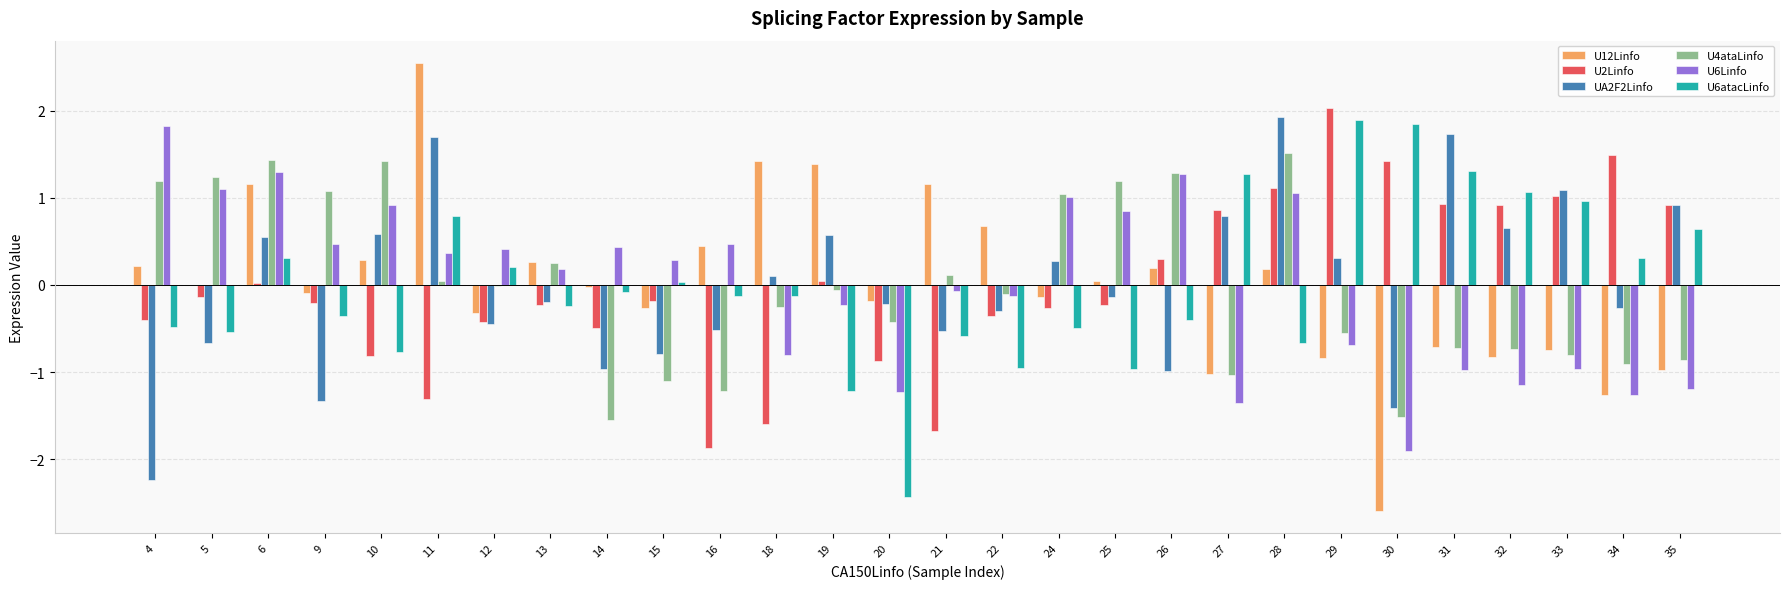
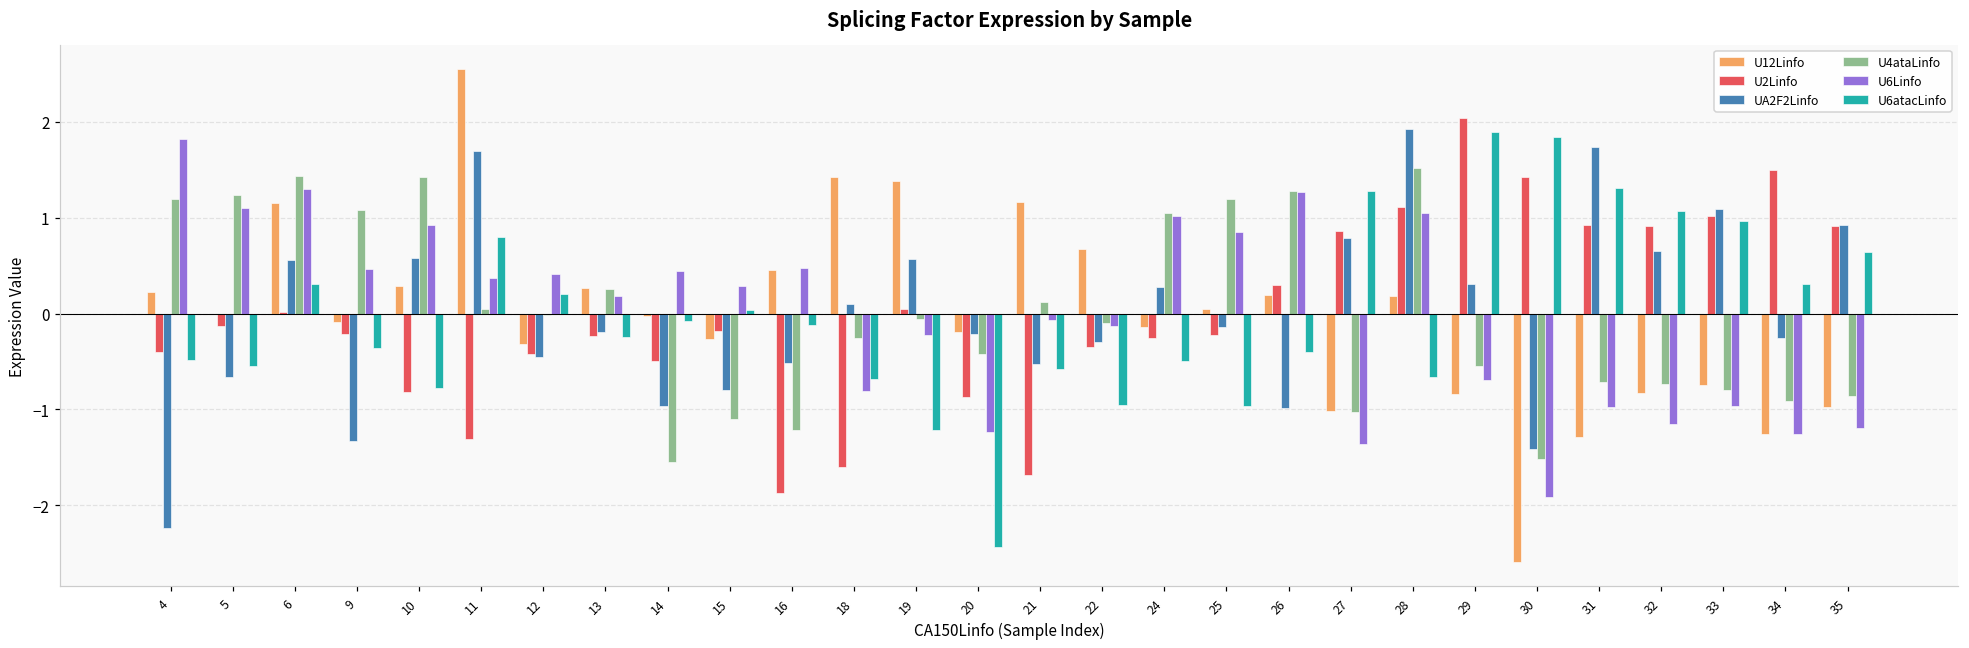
  {
    "U12Linfo": {
      "4": 0.2,
      "6": 1.2,
      "9": -0.1,
      "10": 0.3,
      "11": 2.5,
      "12": -0.3,
      "13": 0.3,
      "15": -0.3,
      "16": 0.5,
      "18": 1.4,
      "19": 1.4,
      "20": -0.2,
      "21": 1.2,
      "22": 0.7,
      "24": -0.1,
      "25": 0.0,
      "26": 0.2,
      "27": -1.0,
      "28": 0.2,
      "29": -0.8,
      "30": -2.6,
-     "31": -0.7,
+     "31": -1.3,
      "32": -0.8,
      "33": -0.7,
      "34": -1.3,
      "35": -1.0
    },
    "U2Linfo": {
      "4": -0.4,
      "5": -0.1,
      "9": -0.2,
      "10": -0.8,
      "11": -1.3,
      "12": -0.4,
      "13": -0.2,
      "14": -0.5,
      "15": -0.2,
      "16": -1.9,
      "18": -1.6,
      "19": 0.0,
      "20": -0.9,
      "21": -1.7,
      "22": -0.4,
      "24": -0.3,
      "25": -0.2,
      "26": 0.3,
      "27": 0.9,
      "28": 1.1,
      "29": 2.0,
      "30": 1.4,
      "31": 0.9,
      "32": 0.9,
      "33": 1.0,
      "34": 1.5,
      "35": 0.9
    },
    "UA2F2Linfo": {
      "4": -2.2,
      "5": -0.7,
      "6": 0.6,
      "9": -1.3,
      "10": 0.6,
      "11": 1.7,
      "12": -0.5,
      "13": -0.2,
      "14": -1.0,
      "15": -0.8,
      "16": -0.5,
      "18": 0.1,
      "19": 0.6,
      "20": -0.2,
      "21": -0.5,
      "22": -0.3,
      "24": 0.3,
      "25": -0.1,
      "26": -1.0,
      "27": 0.8,
      "28": 1.9,
      "29": 0.3,
      "30": -1.4,
      "31": 1.7,
      "32": 0.7,
      "33": 1.1,
      "34": -0.3,
      "35": 0.9
    },
    "U4ataLinfo": {
      "4": 1.2,
      "5": 1.2,
      "6": 1.4,
      "9": 1.1,
      "10": 1.4,
      "11": 0.0,
      "13": 0.3,
      "14": -1.5,
      "15": -1.1,
      "16": -1.2,
      "18": -0.3,
      "19": -0.1,
      "20": -0.4,
      "21": 0.1,
      "22": -0.1,
      "24": 1.0,
      "25": 1.2,
      "26": 1.3,
      "27": -1.0,
      "28": 1.5,
      "29": -0.5,
      "30": -1.5,
      "31": -0.7,
      "32": -0.7,
      "33": -0.8,
      "34": -0.9,
      "35": -0.9
    },
    "U6Linfo": {
      "4": 1.8,
      "5": 1.1,
      "6": 1.3,
      "9": 0.5,
      "10": 0.9,
      "11": 0.4,
      "12": 0.4,
      "13": 0.2,
      "14": 0.4,
      "15": 0.3,
      "16": 0.5,
      "18": -0.8,
      "19": -0.2,
      "20": -1.2,
      "21": -0.1,
      "22": -0.1,
      "24": 1.0,
      "25": 0.8,
      "26": 1.3,
      "27": -1.4,
      "28": 1.1,
      "29": -0.7,
      "30": -1.9,
      "31": -1.0,
      "32": -1.2,
      "33": -1.0,
      "34": -1.3,
      "35": -1.2
    },
    "U6atacLinfo": {
      "4": -0.5,
      "5": -0.5,
      "6": 0.3,
      "9": -0.4,
      "10": -0.8,
      "11": 0.8,
      "12": 0.2,
      "13": -0.2,
      "14": -0.1,
      "15": 0.0,
      "16": -0.1,
-     "18": -0.1,
+     "18": -0.7,
      "19": -1.2,
      "20": -2.4,
      "21": -0.6,
      "22": -1.0,
      "24": -0.5,
      "25": -1.0,
      "26": -0.4,
      "27": 1.3,
      "28": -0.7,
      "29": 1.9,
      "30": 1.8,
      "31": 1.3,
      "32": 1.1,
      "33": 1.0,
      "34": 0.3,
      "35": 0.6
    }
  }
